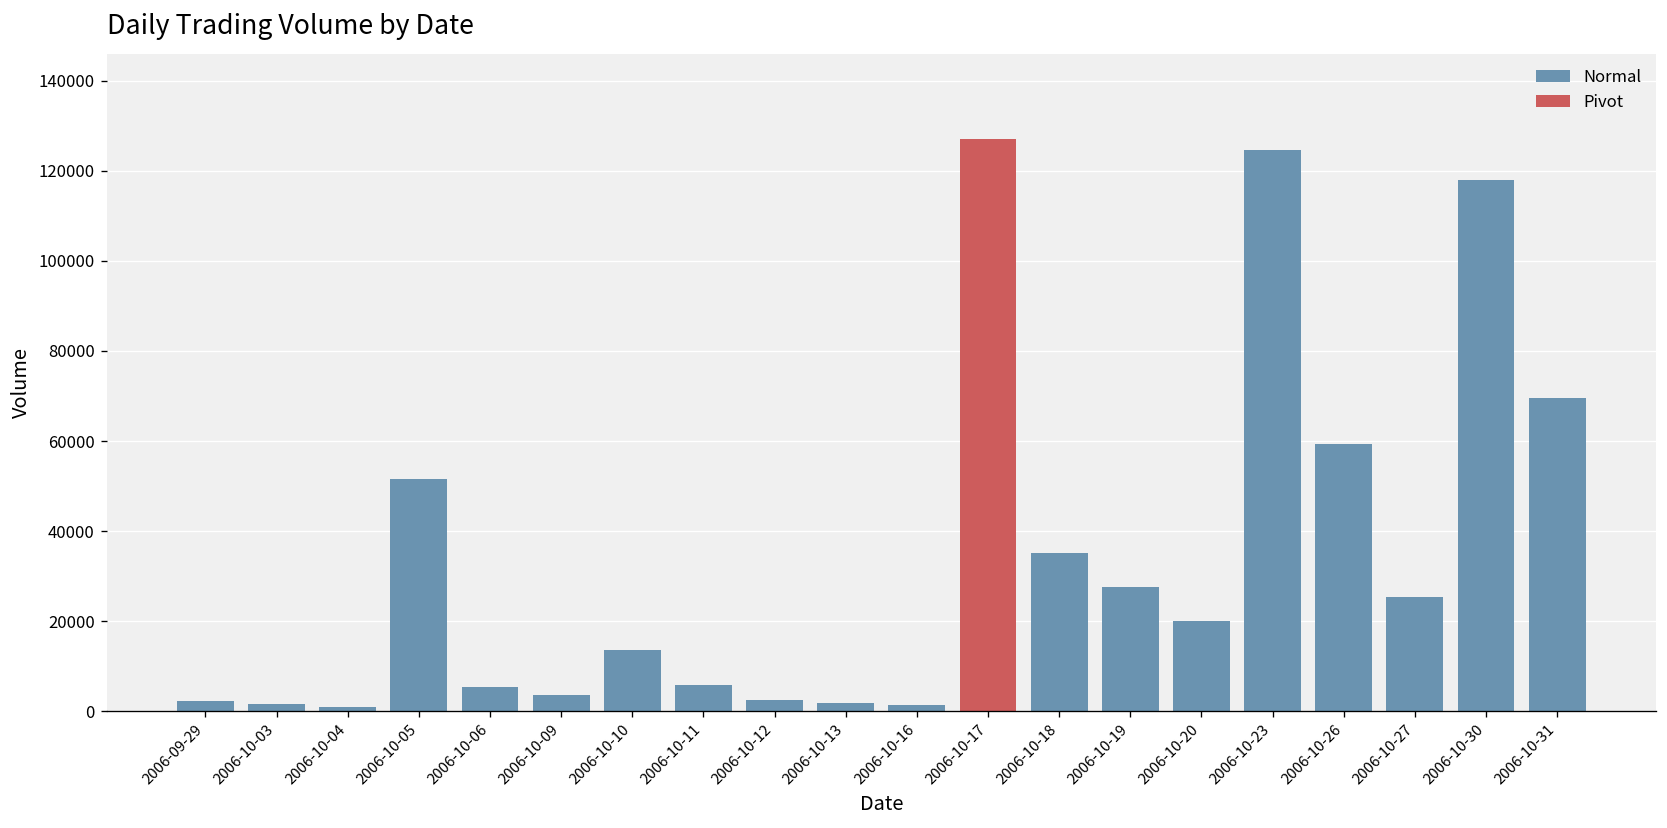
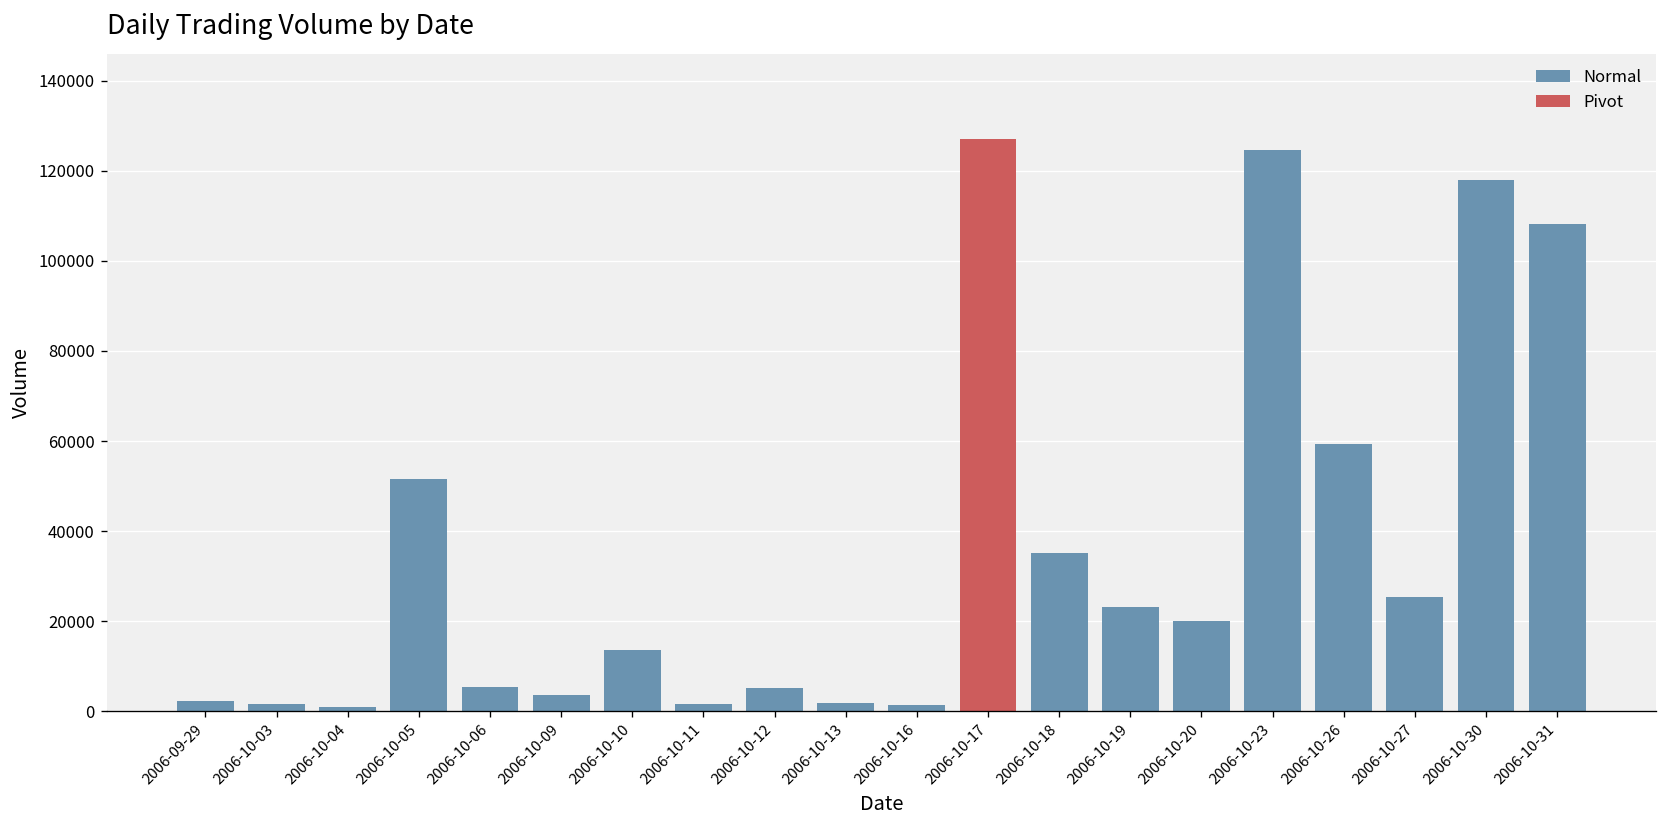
  {
    "2006-09-29": 2000,
    "2006-10-03": 2000,
    "2006-10-04": 1000,
    "2006-10-05": 52000,
    "2006-10-06": 5000,
    "2006-10-09": 4000,
    "2006-10-10": 14000,
-   "2006-10-11": 6000,
-   "2006-10-12": 2000,
+   "2006-10-11": 2000,
+   "2006-10-12": 5000,
    "2006-10-13": 2000,
    "2006-10-16": 1000,
    "2006-10-17": 127000,
    "2006-10-18": 35000,
-   "2006-10-19": 28000,
+   "2006-10-19": 23000,
    "2006-10-20": 20000,
    "2006-10-23": 125000,
    "2006-10-26": 59000,
    "2006-10-27": 25000,
    "2006-10-30": 118000,
-   "2006-10-31": 69000
+   "2006-10-31": 108000
  }
